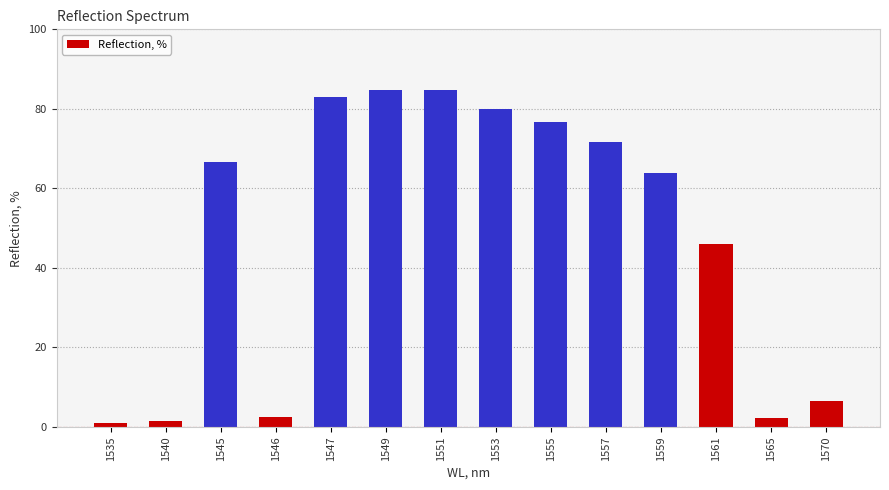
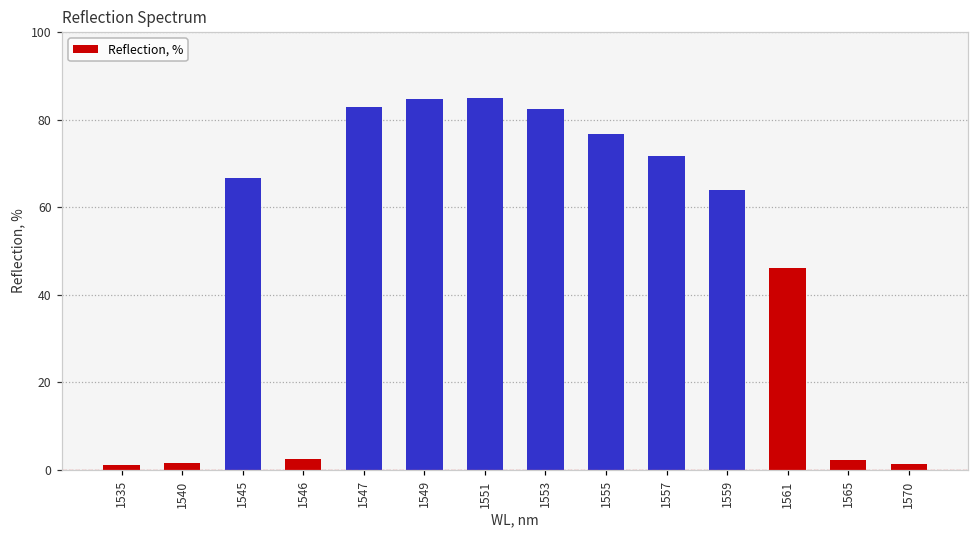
  {
    "1535": 1,
    "1540": 2,
    "1545": 67,
    "1546": 2,
    "1547": 83,
    "1549": 85,
    "1551": 85,
-   "1553": 80,
+   "1553": 82,
    "1555": 77,
    "1557": 72,
    "1559": 64,
    "1561": 46,
    "1565": 2,
-   "1570": 7
+   "1570": 1
  }
